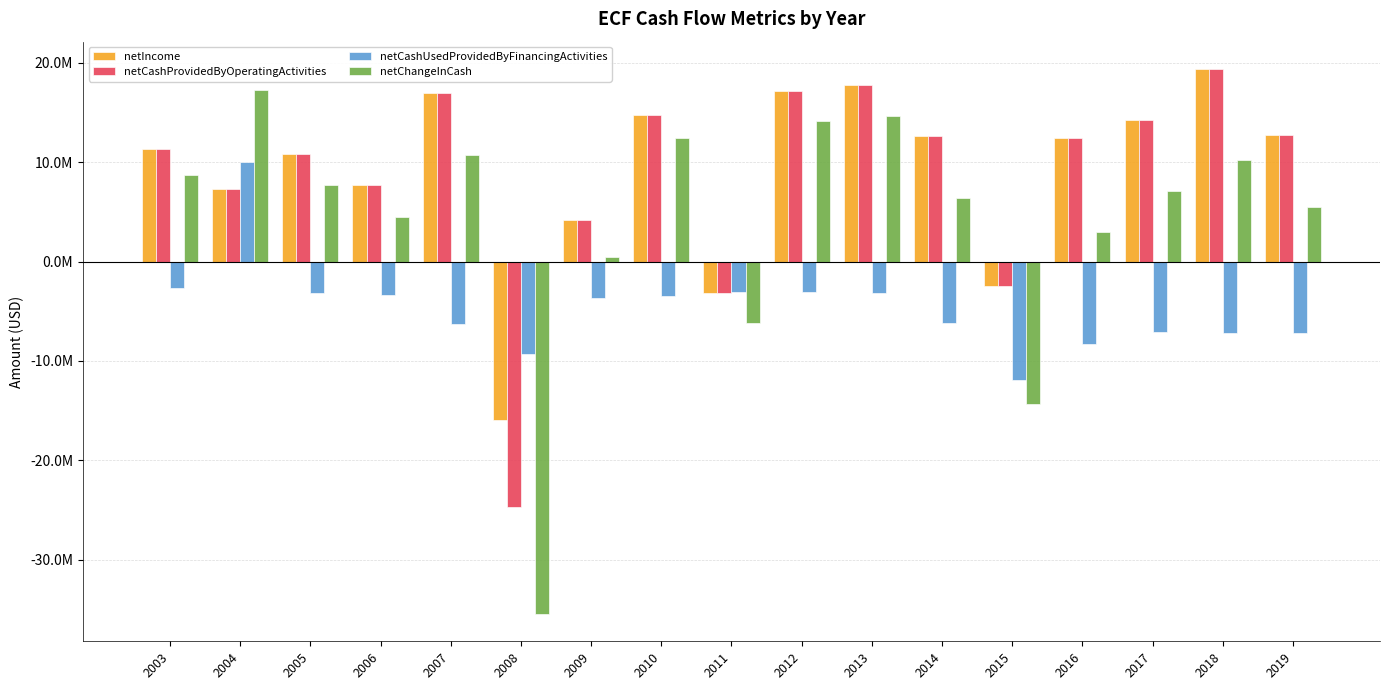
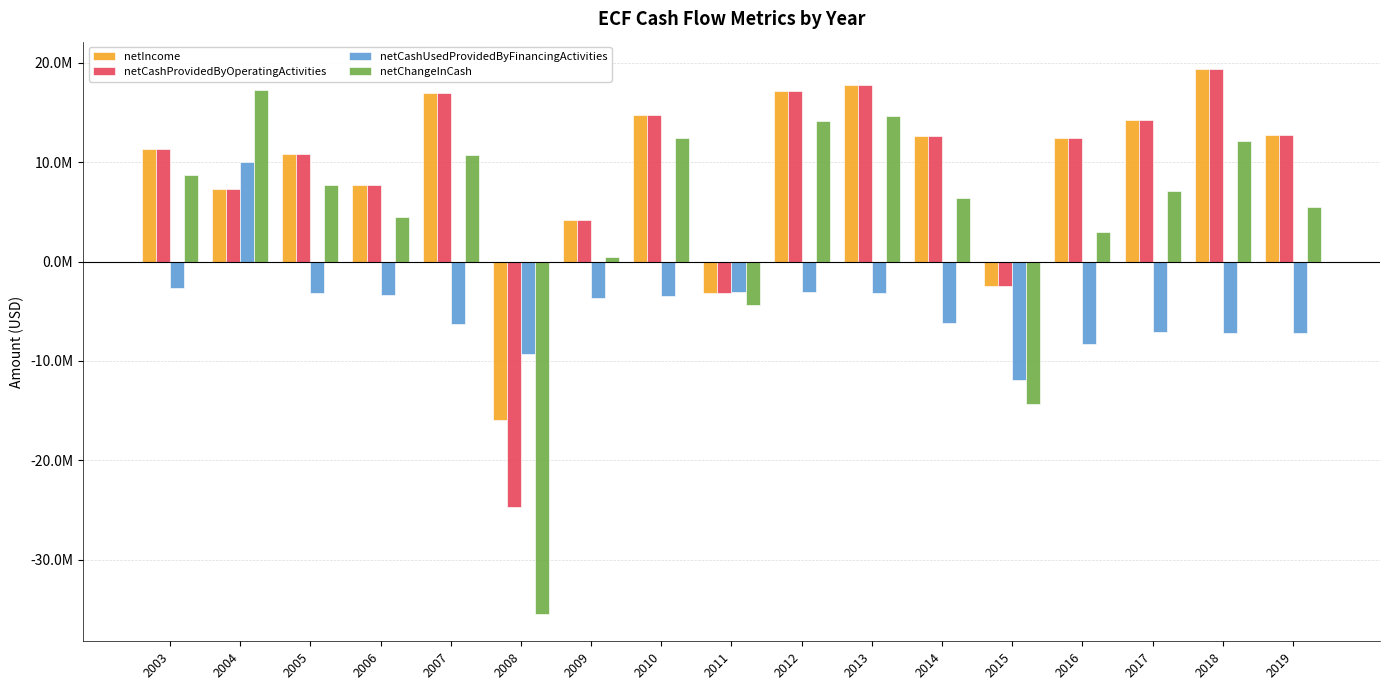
  {
    "netIncome": {
      "2003": 11000000,
      "2004": 7000000,
      "2005": 11000000,
      "2006": 8000000,
      "2007": 17000000,
      "2008": -16000000,
      "2009": 4000000,
      "2010": 15000000,
      "2011": -3000000,
      "2012": 17000000,
      "2013": 18000000,
      "2014": 13000000,
      "2015": -2000000,
      "2016": 12000000,
      "2017": 14000000,
      "2018": 19000000,
      "2019": 13000000
    },
    "netCashProvidedByOperatingActivities": {
      "2003": 11000000,
      "2004": 7000000,
      "2005": 11000000,
      "2006": 8000000,
      "2007": 17000000,
      "2008": -25000000,
      "2009": 4000000,
      "2010": 15000000,
      "2011": -3000000,
      "2012": 17000000,
      "2013": 18000000,
      "2014": 13000000,
      "2015": -2000000,
      "2016": 12000000,
      "2017": 14000000,
      "2018": 19000000,
      "2019": 13000000
    },
    "netCashUsedProvidedByFinancingActivities": {
      "2003": -3000000,
      "2004": 10000000,
      "2005": -3000000,
      "2006": -3000000,
      "2007": -6000000,
      "2008": -9000000,
      "2009": -4000000,
      "2010": -4000000,
      "2011": -3000000,
      "2012": -3000000,
      "2013": -3000000,
      "2014": -6000000,
      "2015": -12000000,
      "2016": -8000000,
      "2017": -7000000,
      "2018": -7000000,
      "2019": -7000000
    },
    "netChangeInCash": {
      "2003": 9000000,
      "2004": 17000000,
      "2005": 8000000,
      "2006": 4000000,
      "2007": 11000000,
      "2008": -35000000,
      "2009": 0,
      "2010": 12000000,
-     "2011": -6000000,
+     "2011": -4000000,
      "2012": 14000000,
      "2013": 15000000,
      "2014": 6000000,
      "2015": -14000000,
      "2016": 3000000,
      "2017": 7000000,
-     "2018": 10000000,
+     "2018": 12000000,
      "2019": 6000000
    }
  }
